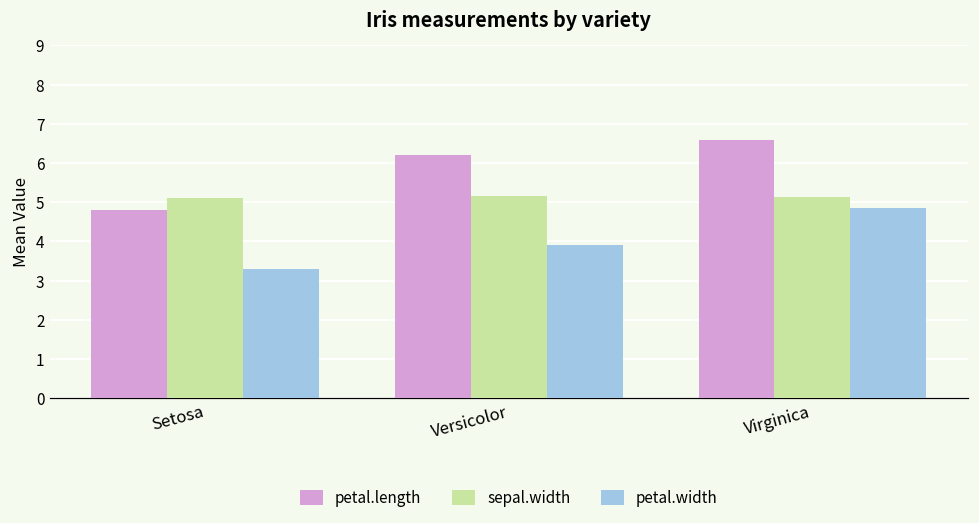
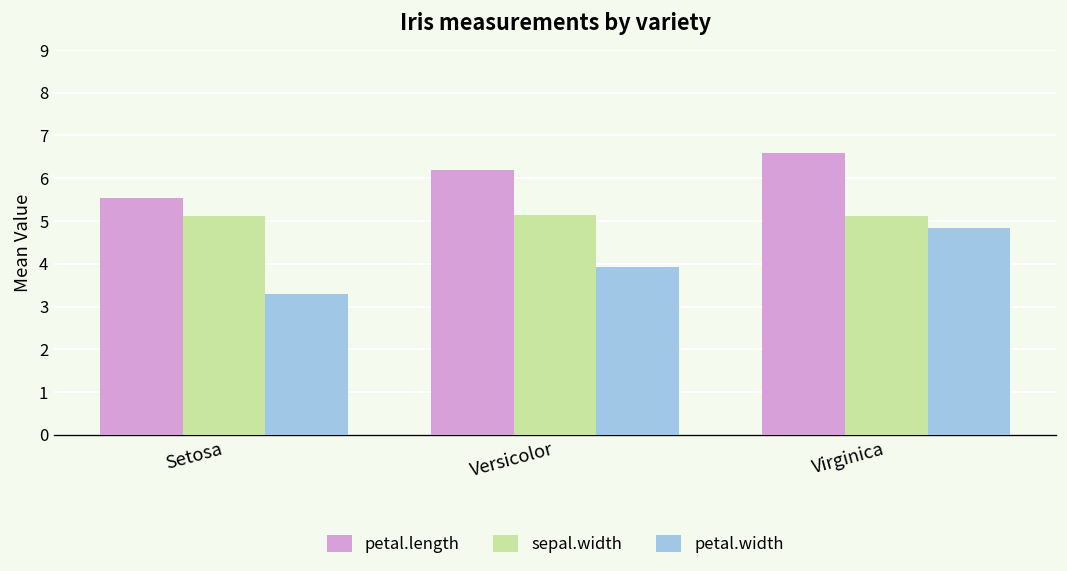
  {
    "petal.length": {
-     "Setosa": 4.8,
+     "Setosa": 5.5,
      "Versicolor": 6.2,
      "Virginica": 6.6
    },
    "sepal.width": {
      "Setosa": 5.1,
      "Versicolor": 5.2,
      "Virginica": 5.1
    },
    "petal.width": {
      "Setosa": 3.3,
      "Versicolor": 3.9,
      "Virginica": 4.8
    }
  }
